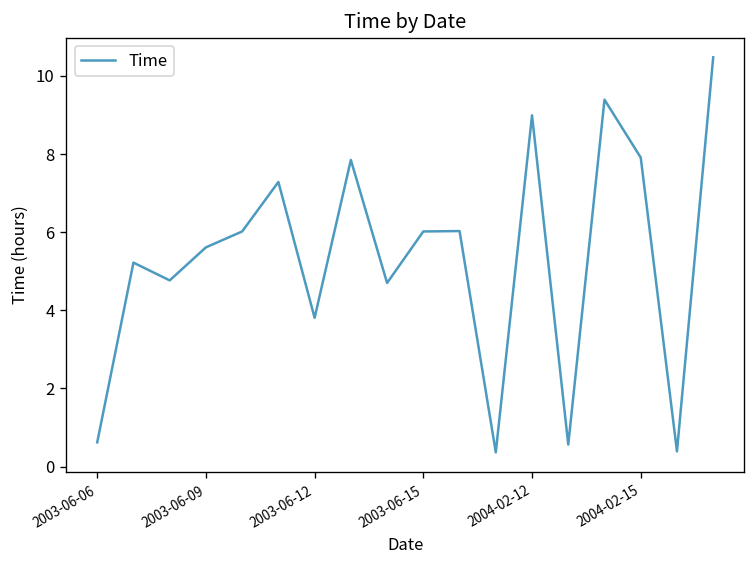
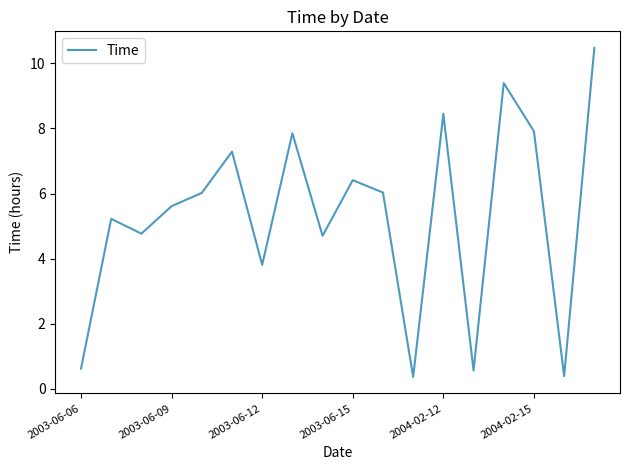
  {
    "2003-06-06": 0.6,
    "2003-06-09": 5.6,
    "2003-06-12": 3.8,
-   "2003-06-15": 6.0,
-   "2004-02-12": 9.0,
+   "2003-06-15": 6.4,
+   "2004-02-12": 8.4,
    "2004-02-15": 7.9
  }
